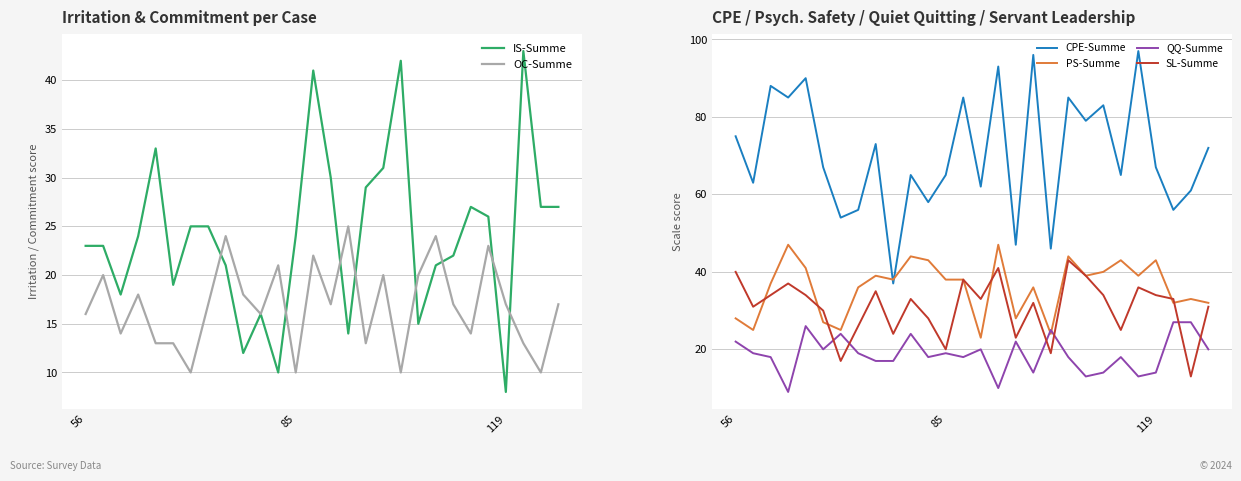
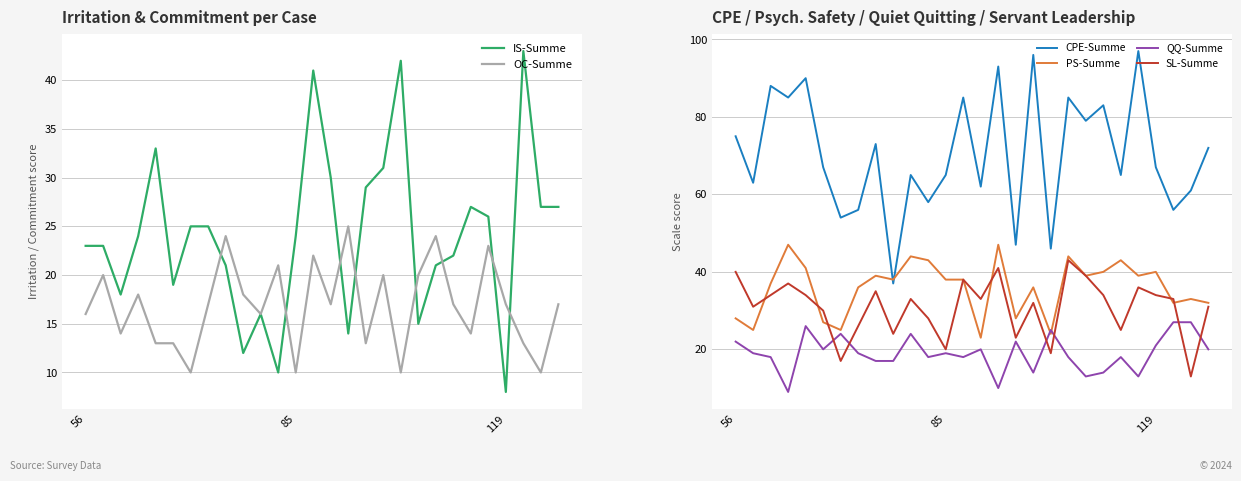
  {
    "Irritation & Commitment per Case": {
      "IS-Summe": {
        "56": 23,
        "85": 24,
        "119": 8
      },
      "OC-Summe": {
        "56": 16,
        "85": 10,
        "119": 17
      }
    },
    "CPE / Psych. Safety / Quiet Quitting / Servant Leadership": {
      "CPE-Summe": {
        "56": 75,
        "85": 65,
        "119": 67
      },
      "PS-Summe": {
        "56": 28,
        "85": 38,
-       "119": 43
+       "119": 40
      },
      "QQ-Summe": {
        "56": 22,
        "85": 19,
-       "119": 14
+       "119": 21
      },
      "SL-Summe": {
        "56": 40,
        "85": 20,
        "119": 34
      }
    }
  }
